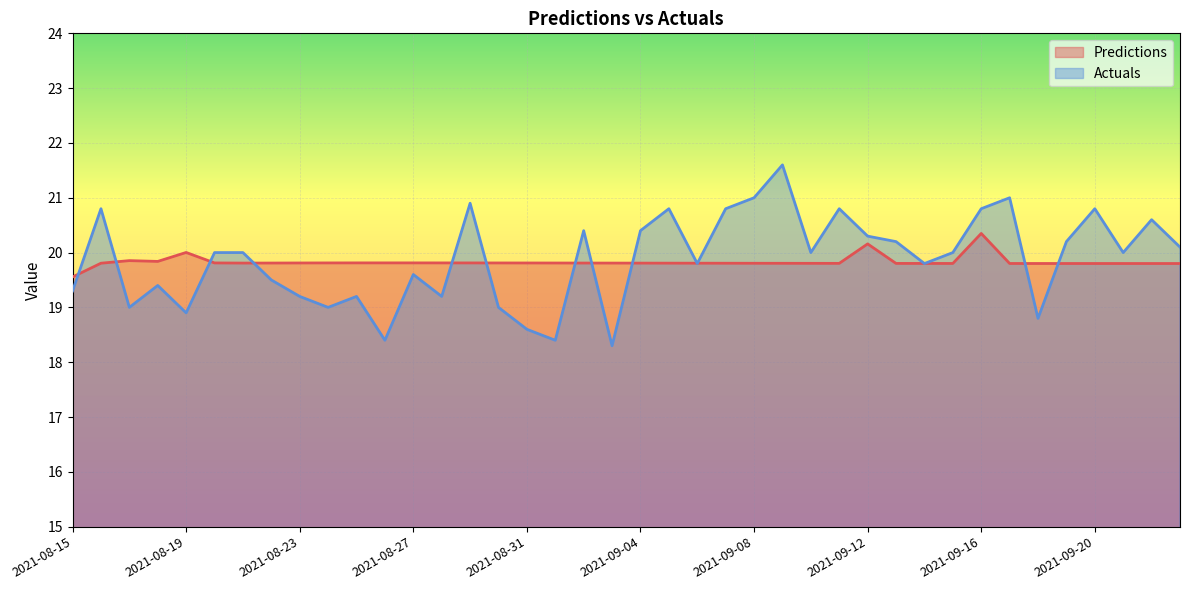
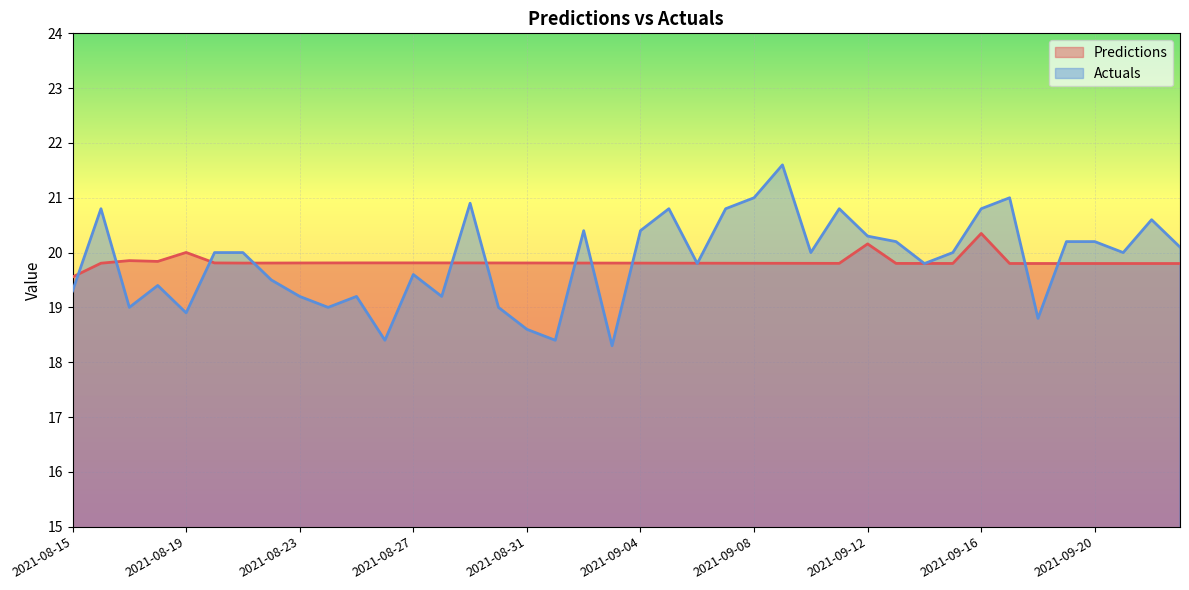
  {
    "Predictions": {
      "2021-08-15": 19.6,
      "2021-08-19": 20.0,
      "2021-08-23": 19.8,
      "2021-08-27": 19.8,
      "2021-08-31": 19.8,
      "2021-09-04": 19.8,
      "2021-09-08": 19.8,
      "2021-09-12": 20.2,
      "2021-09-16": 20.3,
      "2021-09-20": 19.8
    },
    "Actuals": {
      "2021-08-15": 19.3,
      "2021-08-19": 18.9,
      "2021-08-23": 19.2,
      "2021-08-27": 19.6,
      "2021-08-31": 18.6,
      "2021-09-04": 20.4,
      "2021-09-08": 21.0,
      "2021-09-12": 20.3,
      "2021-09-16": 20.8,
-     "2021-09-20": 20.8
+     "2021-09-20": 20.2
    }
  }
